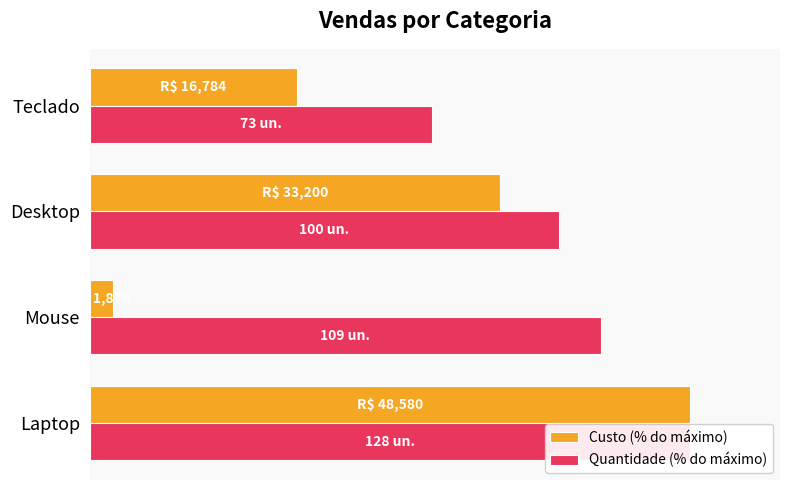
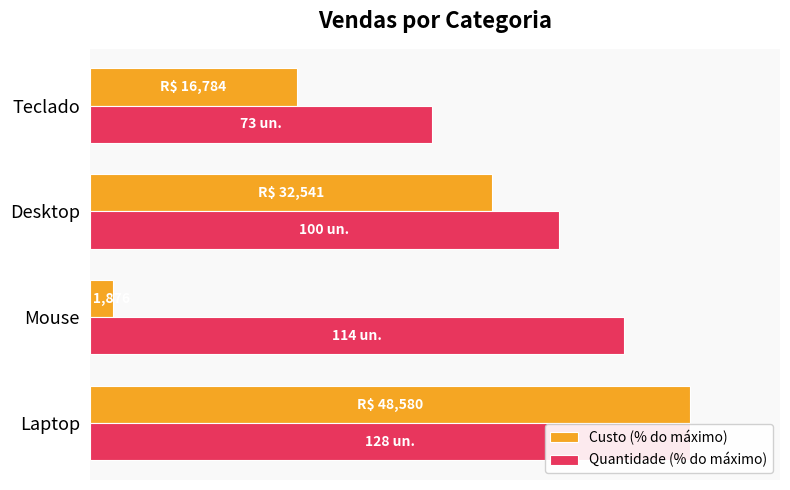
  {
    "Custo (% do máximo)": {
-     "Desktop": "33,200"
+     "Desktop": "32,541"
    },
    "Quantidade (% do máximo)": {
-     "Mouse": "109"
+     "Mouse": "114"
    }
  }
